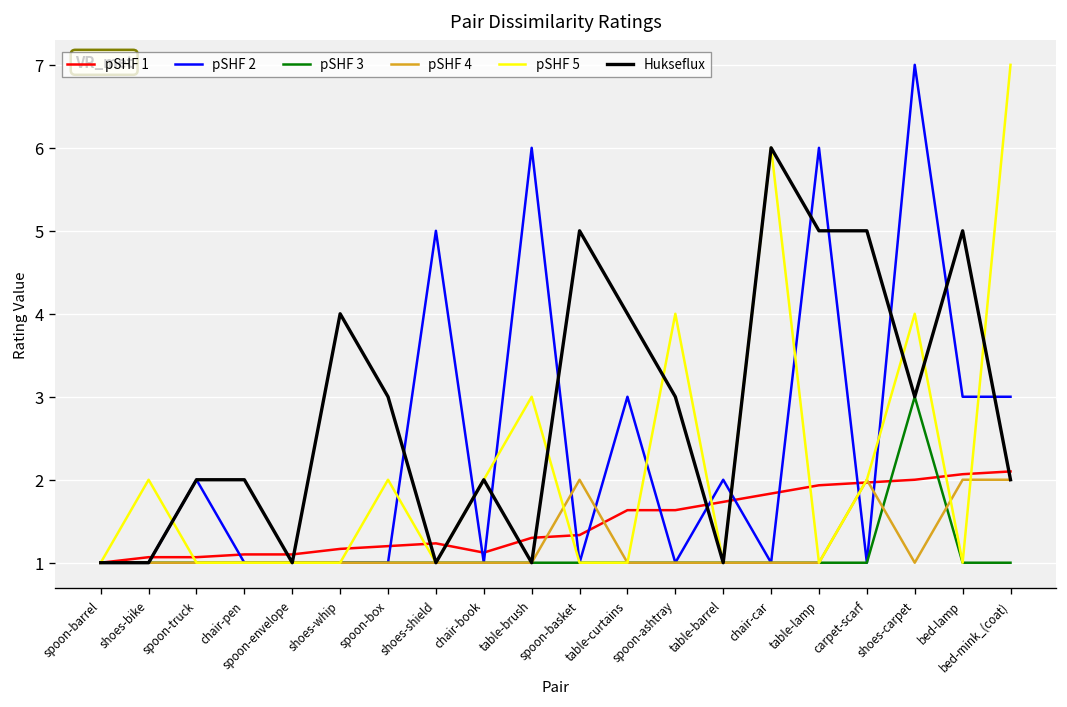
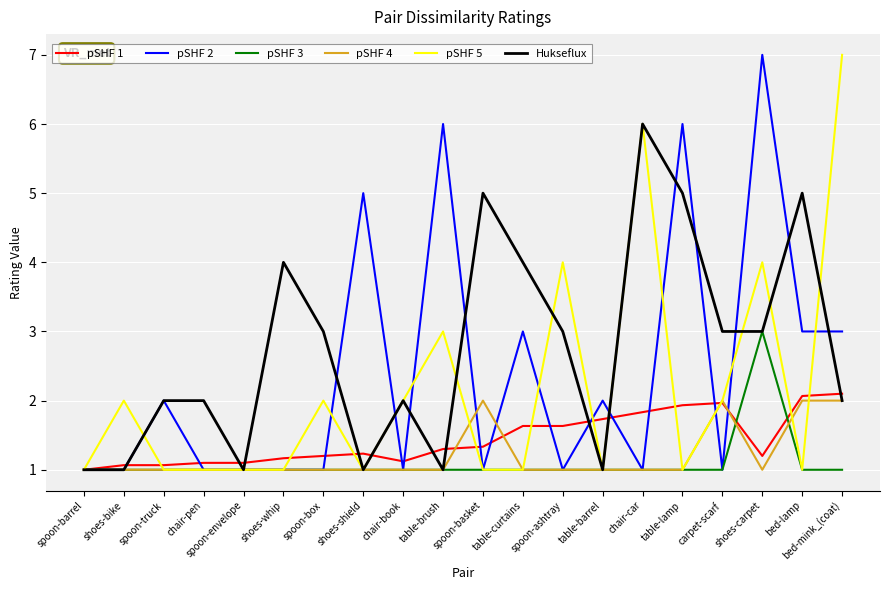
  {
    "pSHF 1": {
      "shoes-bike": 1.1,
      "spoon-truck": 1.1,
      "chair-pen": 1.1,
      "spoon-envelope": 1.1,
      "shoes-whip": 1.2,
      "spoon-box": 1.2,
      "shoes-shield": 1.2,
      "chair-book": 1.1,
      "table-brush": 1.3,
      "spoon-basket": 1.3,
      "table-curtains": 1.6,
      "spoon-ashtray": 1.6,
      "table-barrel": 1.7,
      "chair-car": 1.8,
      "table-lamp": 1.9,
-     "shoes-carpet": 2.0,
+     "shoes-carpet": 1.2,
      "bed-lamp": 2.1,
      "bed-mink_(coat)": 2.1
    },
    "pSHF 2": {
      "shoes-shield": 5.0,
      "table-brush": 6.0,
      "table-curtains": 3.0,
      "table-barrel": 2.0,
      "table-lamp": 6.0,
      "shoes-carpet": 7.0,
      "bed-lamp": 3.0,
      "bed-mink_(coat)": 3.0
    },
    "pSHF 3": {
      "bed-mink_(coat)": 1.0
    },
    "pSHF 4": {
      "spoon-basket": 2.0,
      "shoes-carpet": 1.0,
      "bed-lamp": 2.0
    },
    "pSHF 5": {
      "shoes-bike": 2.0,
      "spoon-box": 2.0,
      "table-brush": 3.0,
      "spoon-ashtray": 4.0,
      "shoes-carpet": 4.0,
      "bed-mink_(coat)": 7.0
    },
    "Hukseflux": {
      "chair-pen": 2,
      "shoes-whip": 4,
      "spoon-box": 3,
      "spoon-basket": 5,
      "table-curtains": 4,
      "spoon-ashtray": 3,
      "table-lamp": 5,
-     "carpet-scarf": 5,
+     "carpet-scarf": 3,
      "bed-lamp": 5
    }
  }
